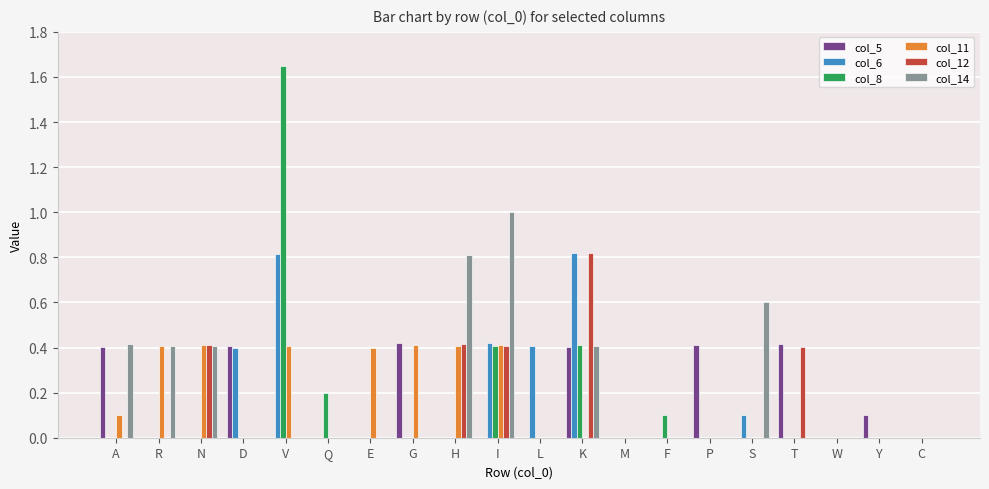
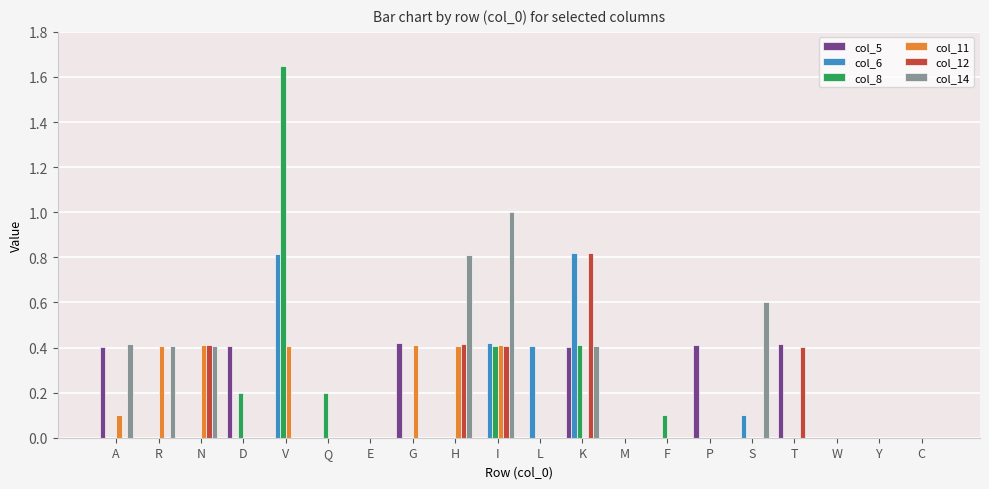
  {
    "col_5": {
      "A": 0.4,
      "R": 0.0,
      "N": 0.0,
      "D": 0.4,
      "V": 0.0,
      "Q": 0.0,
      "E": 0.0,
      "G": 0.42,
      "H": 0.0,
      "I": 0.0,
      "L": 0.0,
      "K": 0.4,
      "M": 0.0,
      "F": 0.0,
      "P": 0.4,
      "S": 0.0,
      "T": 0.42,
      "W": 0.0,
-     "Y": 0.1,
+     "Y": 0.0,
      "C": 0.0
    },
    "col_6": {
      "A": 0.0,
      "R": 0.0,
      "N": 0.0,
-     "D": 0.4,
+     "D": 0.0,
      "V": 0.81,
      "Q": 0.0,
      "E": 0.0,
      "G": 0.0,
      "H": 0.0,
      "I": 0.42,
      "L": 0.4,
      "K": 0.82,
      "M": 0.0,
      "F": 0.0,
      "P": 0.0,
      "S": 0.1,
      "T": 0.0,
      "W": 0.0,
      "Y": 0.0,
      "C": 0.0
    },
    "col_8": {
      "A": 0.0,
      "R": 0.0,
      "N": 0.0,
-     "D": 0.0,
+     "D": 0.2,
      "V": 1.65,
      "Q": 0.2,
      "E": 0.0,
      "G": 0.0,
      "H": 0.0,
      "I": 0.4,
      "L": 0.0,
      "K": 0.4,
      "M": 0.0,
      "F": 0.1,
      "P": 0.0,
      "S": 0.0,
      "T": 0.0,
      "W": 0.0,
      "Y": 0.0,
      "C": 0.0
    },
    "col_11": {
      "A": 0.1,
      "R": 0.4,
      "N": 0.41,
      "D": 0.0,
      "V": 0.4,
      "Q": 0.0,
-     "E": 0.4,
+     "E": 0.0,
      "G": 0.4,
      "H": 0.4,
      "I": 0.4,
      "L": 0.0,
      "K": 0.0,
      "M": 0.0,
      "F": 0.0,
      "P": 0.0,
      "S": 0.0,
      "T": 0.0,
      "W": 0.0,
      "Y": 0.0,
      "C": 0.0
    },
    "col_12": {
      "A": 0.0,
      "R": 0.0,
      "N": 0.4,
      "D": 0.0,
      "V": 0.0,
      "Q": 0.0,
      "E": 0.0,
      "G": 0.0,
      "H": 0.42,
      "I": 0.4,
      "L": 0.0,
      "K": 0.82,
      "M": 0.0,
      "F": 0.0,
      "P": 0.0,
      "S": 0.0,
      "T": 0.4,
      "W": 0.0,
      "Y": 0.0,
      "C": 0.0
    },
    "col_14": {
      "A": 0.42,
      "R": 0.4,
      "N": 0.4,
      "D": 0.0,
      "V": 0.0,
      "Q": 0.0,
      "E": 0.0,
      "G": 0.0,
      "H": 0.81,
      "I": 1.0,
      "L": 0.0,
      "K": 0.4,
      "M": 0.0,
      "F": 0.0,
      "P": 0.0,
      "S": 0.6,
      "T": 0.0,
      "W": 0.0,
      "Y": 0.0,
      "C": 0.0
    }
  }
